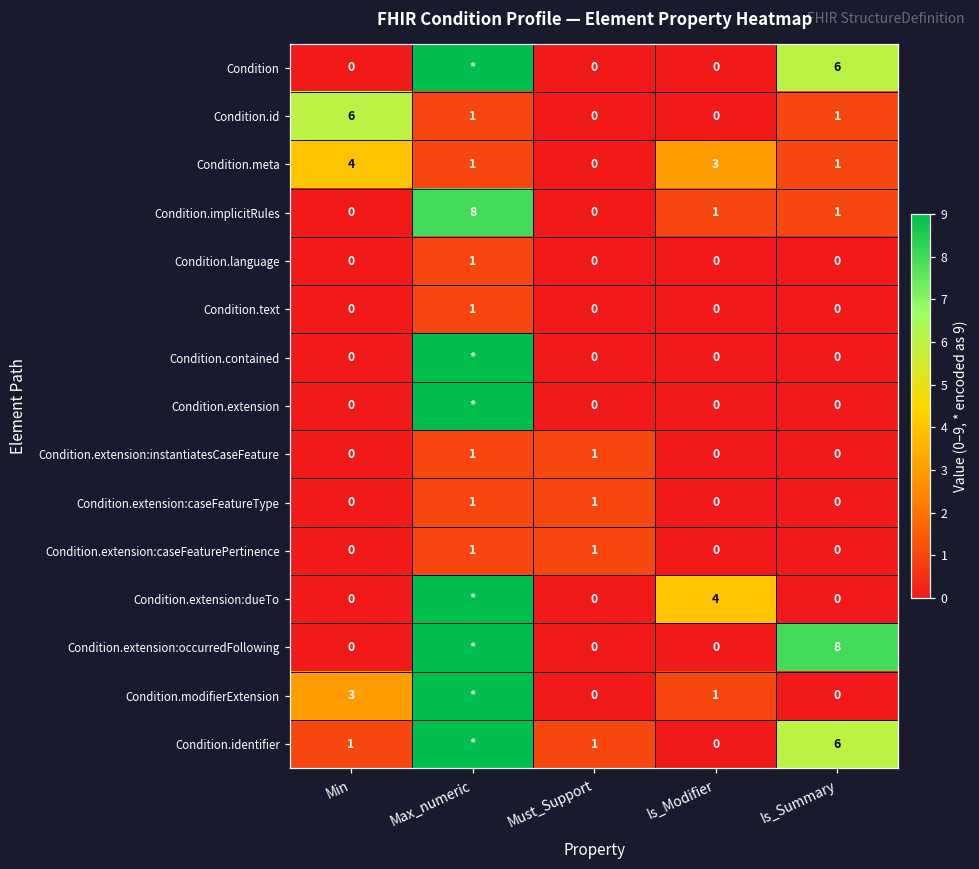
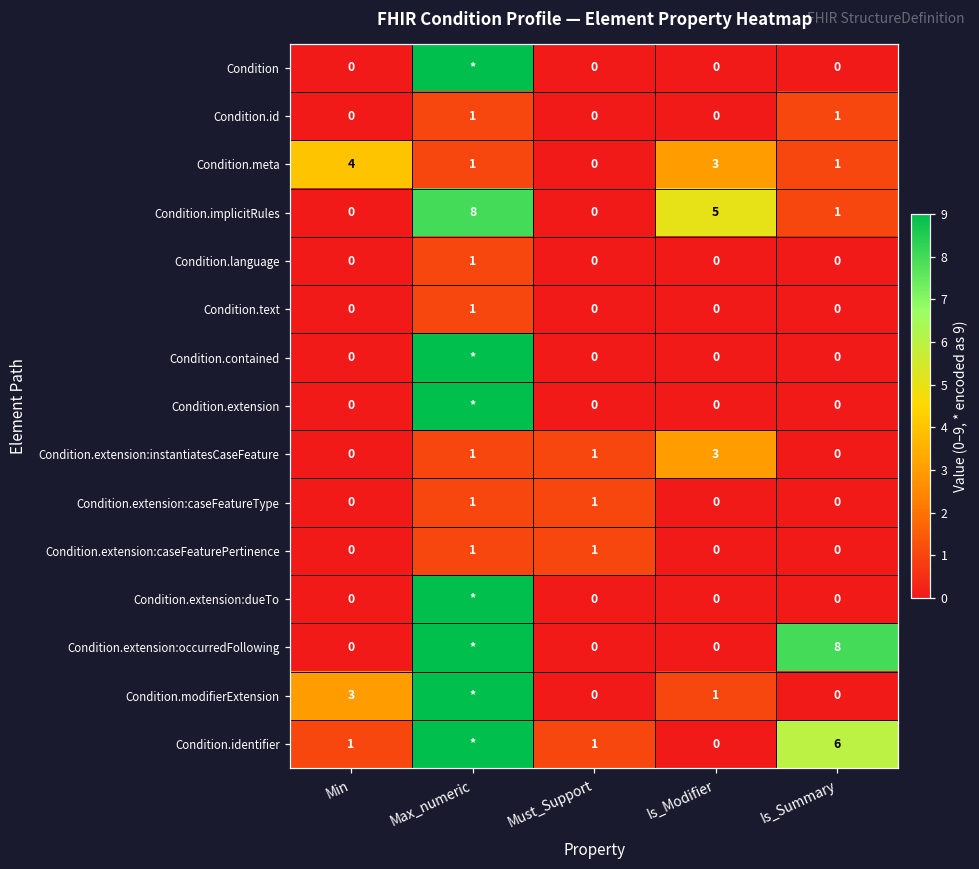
  {
    "Condition": {
      "Min": 0,
      "Must_Support": 0,
      "Is_Modifier": 0,
-     "Is_Summary": 6
+     "Is_Summary": 0
    },
    "Condition.id": {
-     "Min": 6,
+     "Min": 0,
      "Max_numeric": 1,
      "Must_Support": 0,
      "Is_Modifier": 0,
      "Is_Summary": 1
    },
    "Condition.meta": {
      "Min": 4,
      "Max_numeric": 1,
      "Must_Support": 0,
      "Is_Modifier": 3,
      "Is_Summary": 1
    },
    "Condition.implicitRules": {
      "Min": 0,
      "Max_numeric": 8,
      "Must_Support": 0,
-     "Is_Modifier": 1,
+     "Is_Modifier": 5,
      "Is_Summary": 1
    },
    "Condition.language": {
      "Min": 0,
      "Max_numeric": 1,
      "Must_Support": 0,
      "Is_Modifier": 0,
      "Is_Summary": 0
    },
    "Condition.text": {
      "Min": 0,
      "Max_numeric": 1,
      "Must_Support": 0,
      "Is_Modifier": 0,
      "Is_Summary": 0
    },
    "Condition.contained": {
      "Min": 0,
      "Must_Support": 0,
      "Is_Modifier": 0,
      "Is_Summary": 0
    },
    "Condition.extension": {
      "Min": 0,
      "Must_Support": 0,
      "Is_Modifier": 0,
      "Is_Summary": 0
    },
    "Condition.extension:instantiatesCaseFeature": {
      "Min": 0,
      "Max_numeric": 1,
      "Must_Support": 1,
-     "Is_Modifier": 0,
+     "Is_Modifier": 3,
      "Is_Summary": 0
    },
    "Condition.extension:caseFeatureType": {
      "Min": 0,
      "Max_numeric": 1,
      "Must_Support": 1,
      "Is_Modifier": 0,
      "Is_Summary": 0
    },
    "Condition.extension:caseFeaturePertinence": {
      "Min": 0,
      "Max_numeric": 1,
      "Must_Support": 1,
      "Is_Modifier": 0,
      "Is_Summary": 0
    },
    "Condition.extension:dueTo": {
      "Min": 0,
      "Must_Support": 0,
-     "Is_Modifier": 4,
+     "Is_Modifier": 0,
      "Is_Summary": 0
    },
    "Condition.extension:occurredFollowing": {
      "Min": 0,
      "Must_Support": 0,
      "Is_Modifier": 0,
      "Is_Summary": 8
    },
    "Condition.modifierExtension": {
      "Min": 3,
      "Must_Support": 0,
      "Is_Modifier": 1,
      "Is_Summary": 0
    },
    "Condition.identifier": {
      "Min": 1,
      "Must_Support": 1,
      "Is_Modifier": 0,
      "Is_Summary": 6
    }
  }
